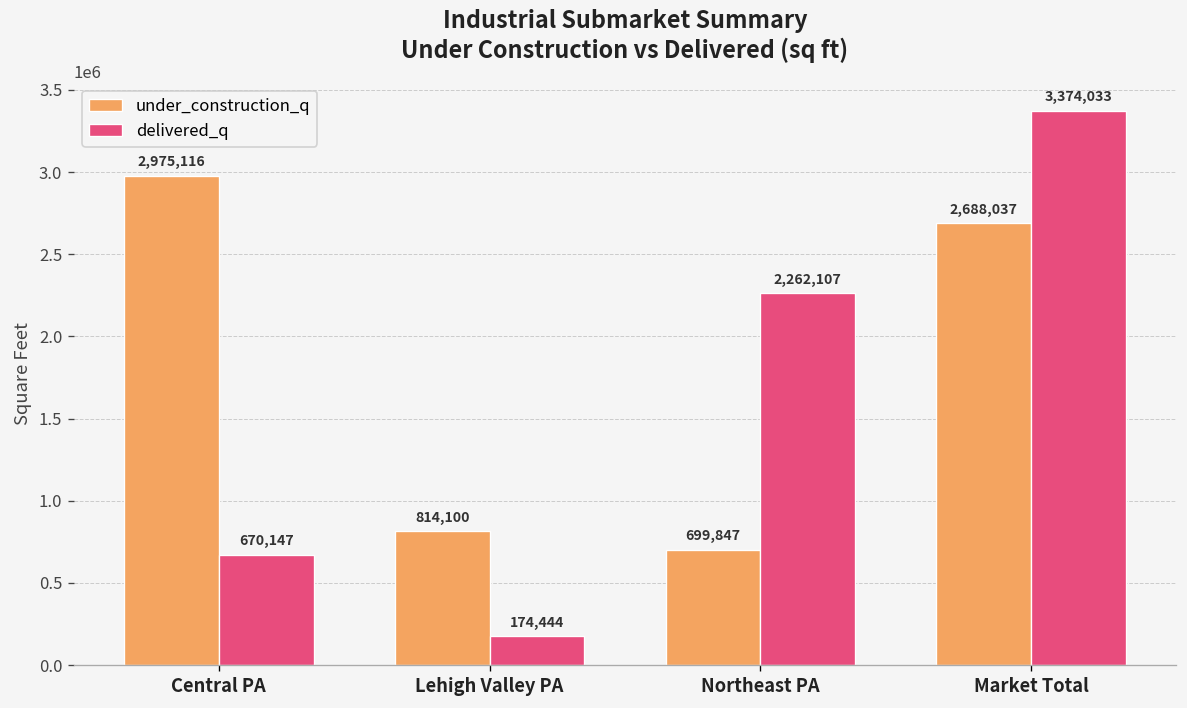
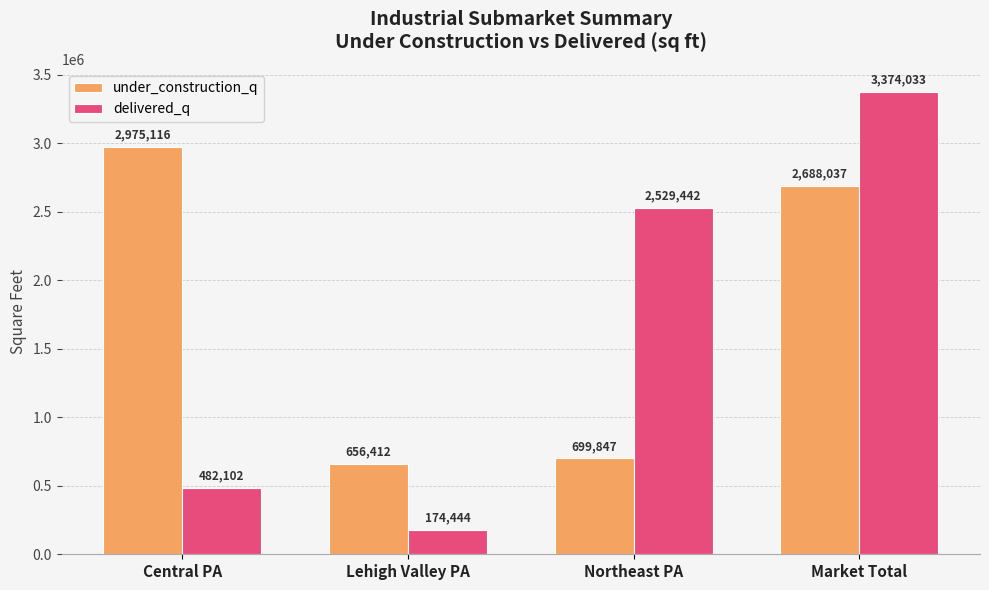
  {
    "under_construction_q": {
      "Central PA": "2,975,116",
-     "Lehigh Valley PA": "814,100",
+     "Lehigh Valley PA": "656,412",
      "Northeast PA": "699,847",
      "Market Total": "2,688,037"
    },
    "delivered_q": {
-     "Central PA": "670,147",
+     "Central PA": "482,102",
      "Lehigh Valley PA": "174,444",
-     "Northeast PA": "2,262,107",
+     "Northeast PA": "2,529,442",
      "Market Total": "3,374,033"
    }
  }
